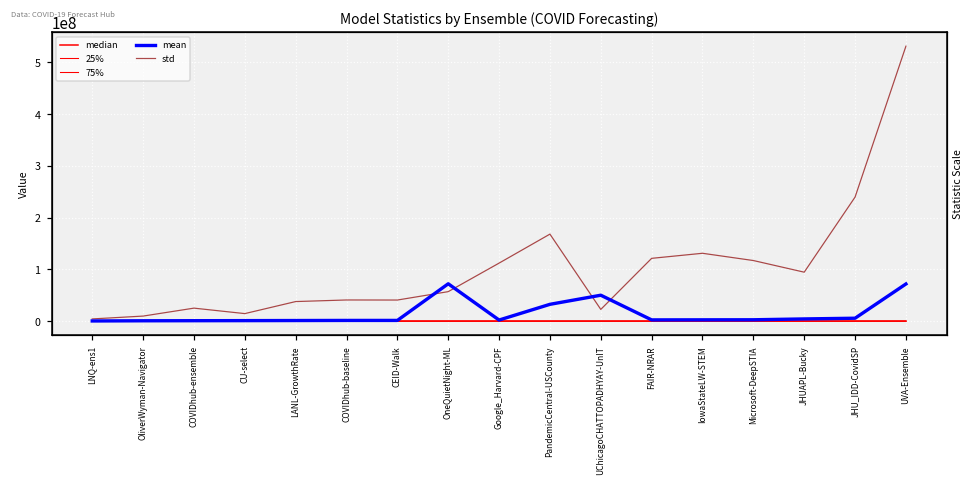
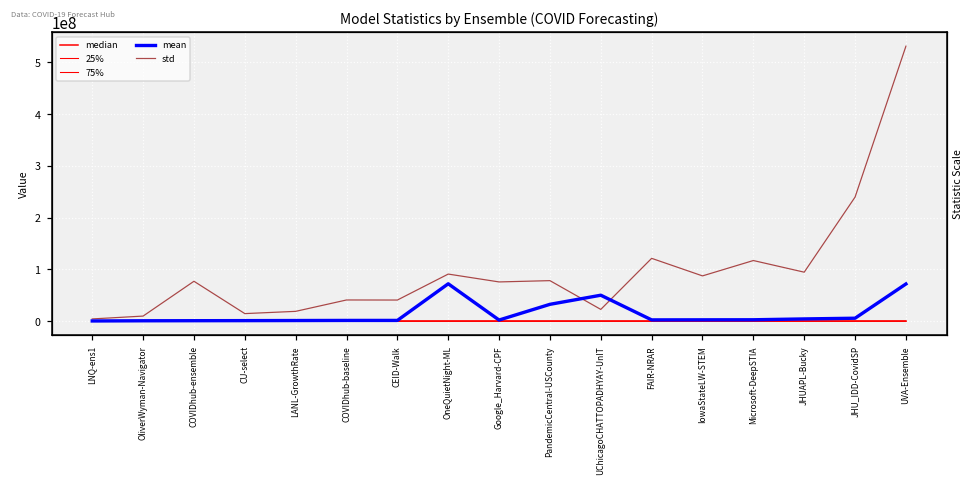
  {
    "75%": {
      "OneQuietNight-ML": 0,
      "PandemicCentral-USCounty": 0,
      "UChicagoCHATTOPADHYAY-UnIT": 0,
      "JHU_IDD-CovidSP": 0,
      "UVA-Ensemble": 0
    },
    "mean": {
      "OneQuietNight-ML": 70000000,
      "PandemicCentral-USCounty": 30000000,
      "UChicagoCHATTOPADHYAY-UnIT": 50000000,
      "JHU_IDD-CovidSP": 10000000,
      "UVA-Ensemble": 70000000
    },
    "std": {
      "OliverWyman-Navigator": 10000000,
-     "COVIDhub-ensemble": 30000000,
+     "COVIDhub-ensemble": 80000000,
      "CU-select": 10000000,
-     "LANL-GrowthRate": 40000000,
+     "LANL-GrowthRate": 20000000,
      "COVIDhub-baseline": 40000000,
      "CEID-Walk": 40000000,
-     "OneQuietNight-ML": 60000000,
-     "Google_Harvard-CPF": 110000000,
-     "PandemicCentral-USCounty": 170000000,
+     "OneQuietNight-ML": 90000000,
+     "Google_Harvard-CPF": 80000000,
+     "PandemicCentral-USCounty": 80000000,
      "UChicagoCHATTOPADHYAY-UnIT": 20000000,
      "FAIR-NRAR": 120000000,
-     "IowaStateLW-STEM": 130000000,
+     "IowaStateLW-STEM": 90000000,
      "Microsoft-DeepSTIA": 120000000,
      "JHUAPL-Bucky": 90000000,
      "JHU_IDD-CovidSP": 240000000,
      "UVA-Ensemble": 530000000
    }
  }
